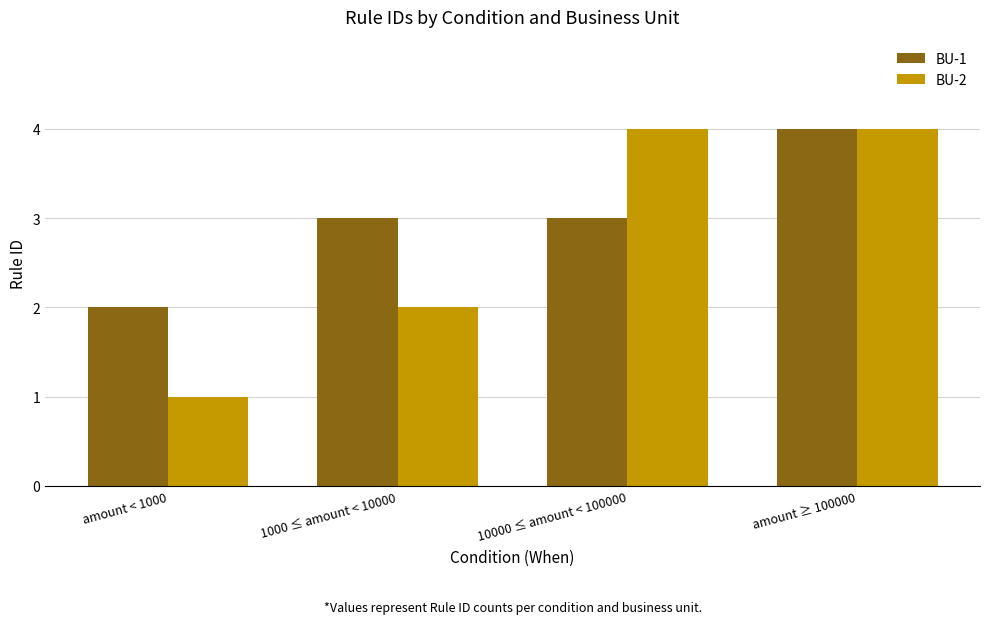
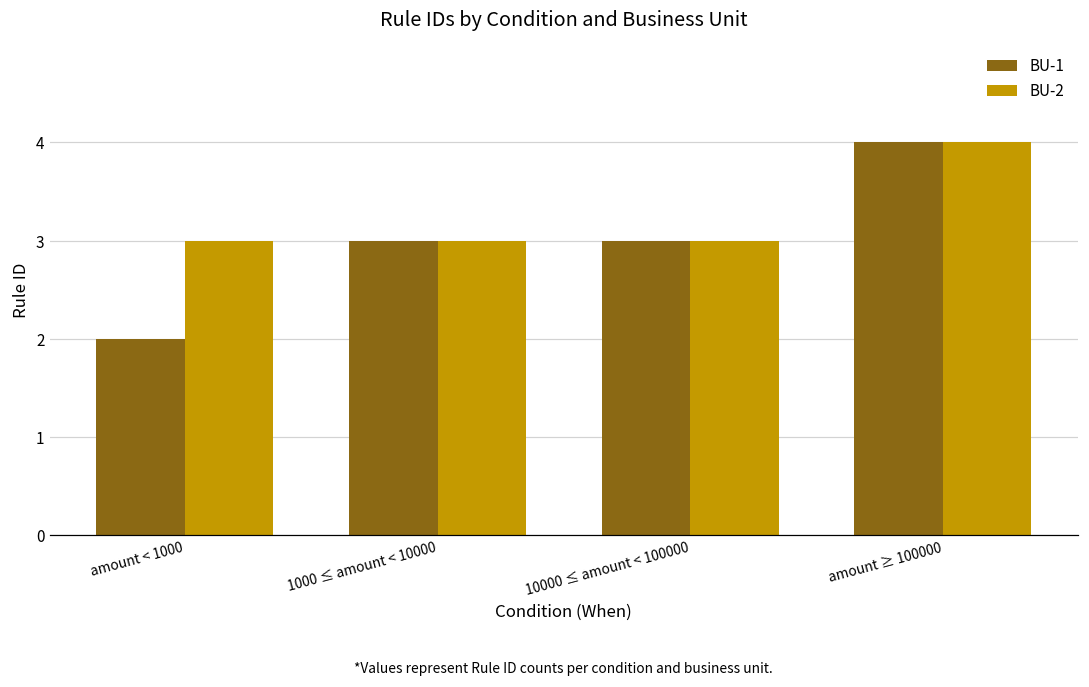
  {
    "BU-1": {
      "amount < 1000": 2,
      "1000 ≤ amount < 10000": 3,
      "10000 ≤ amount < 100000": 3,
      "amount ≥ 100000": 4
    },
    "BU-2": {
-     "amount < 1000": 1,
-     "1000 ≤ amount < 10000": 2,
-     "10000 ≤ amount < 100000": 4,
+     "amount < 1000": 3,
+     "1000 ≤ amount < 10000": 3,
+     "10000 ≤ amount < 100000": 3,
      "amount ≥ 100000": 4
    }
  }
